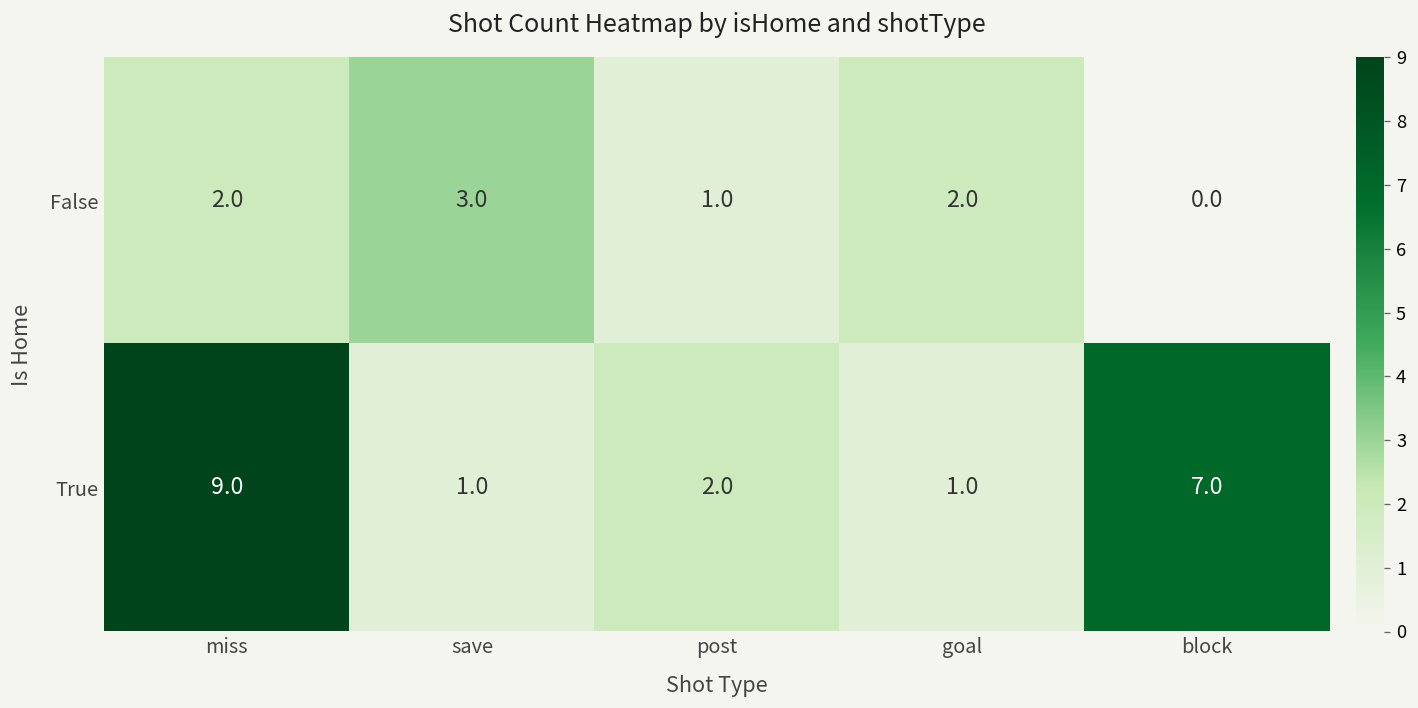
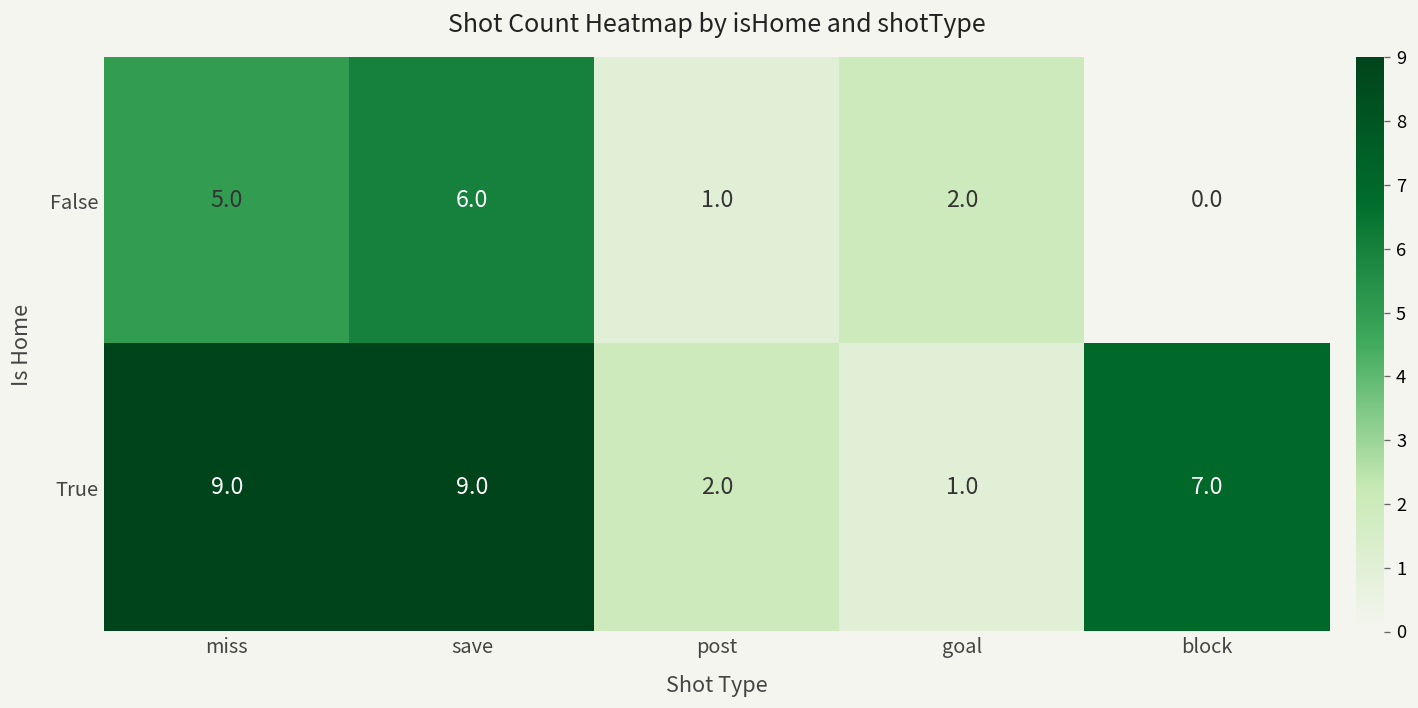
  {
    "False": {
-     "miss": 2.0,
-     "save": 3.0,
+     "miss": 5.0,
+     "save": 6.0,
      "post": 1.0,
      "goal": 2.0,
      "block": 0.0
    },
    "True": {
      "miss": 9.0,
-     "save": 1.0,
+     "save": 9.0,
      "post": 2.0,
      "goal": 1.0,
      "block": 7.0
    }
  }
